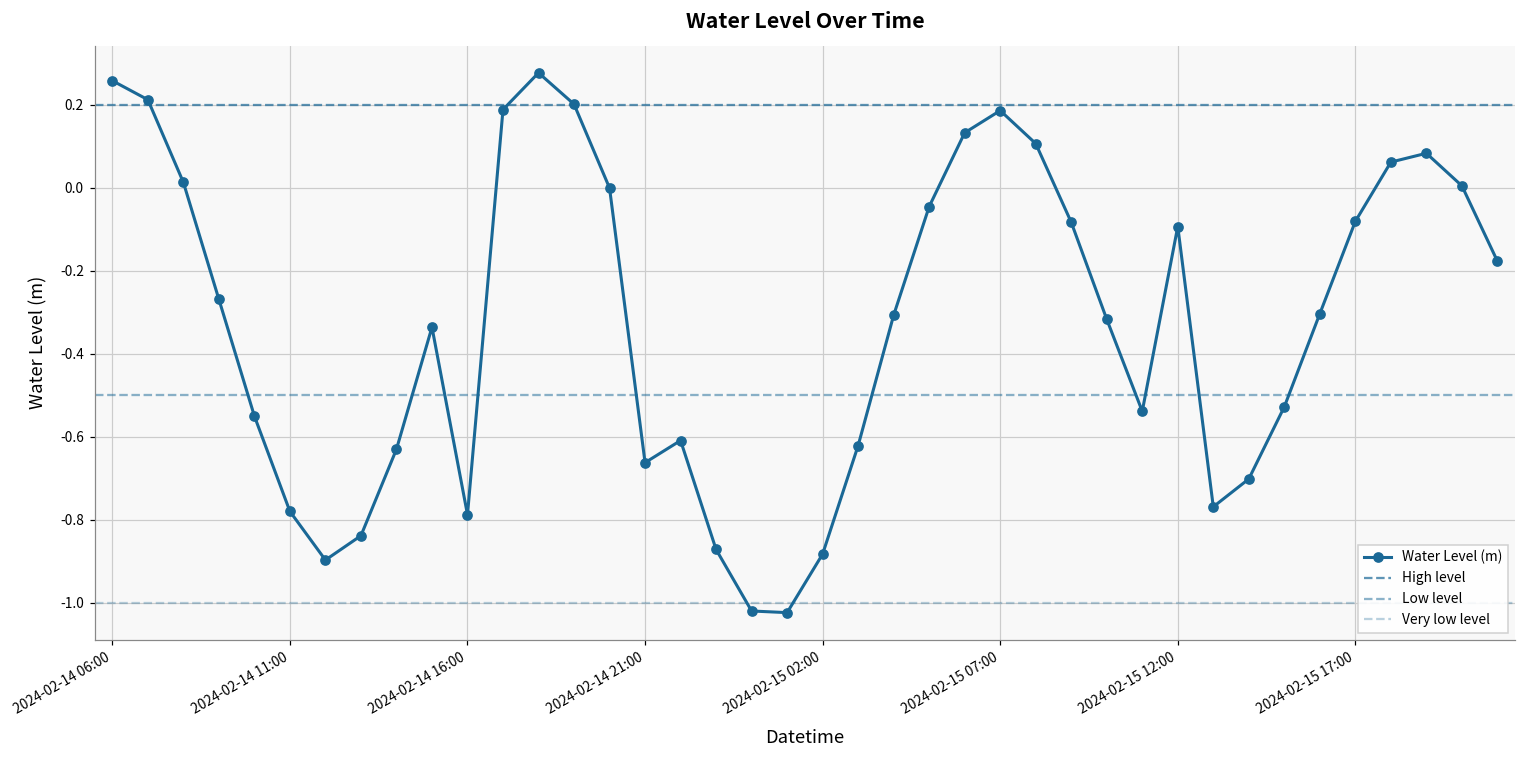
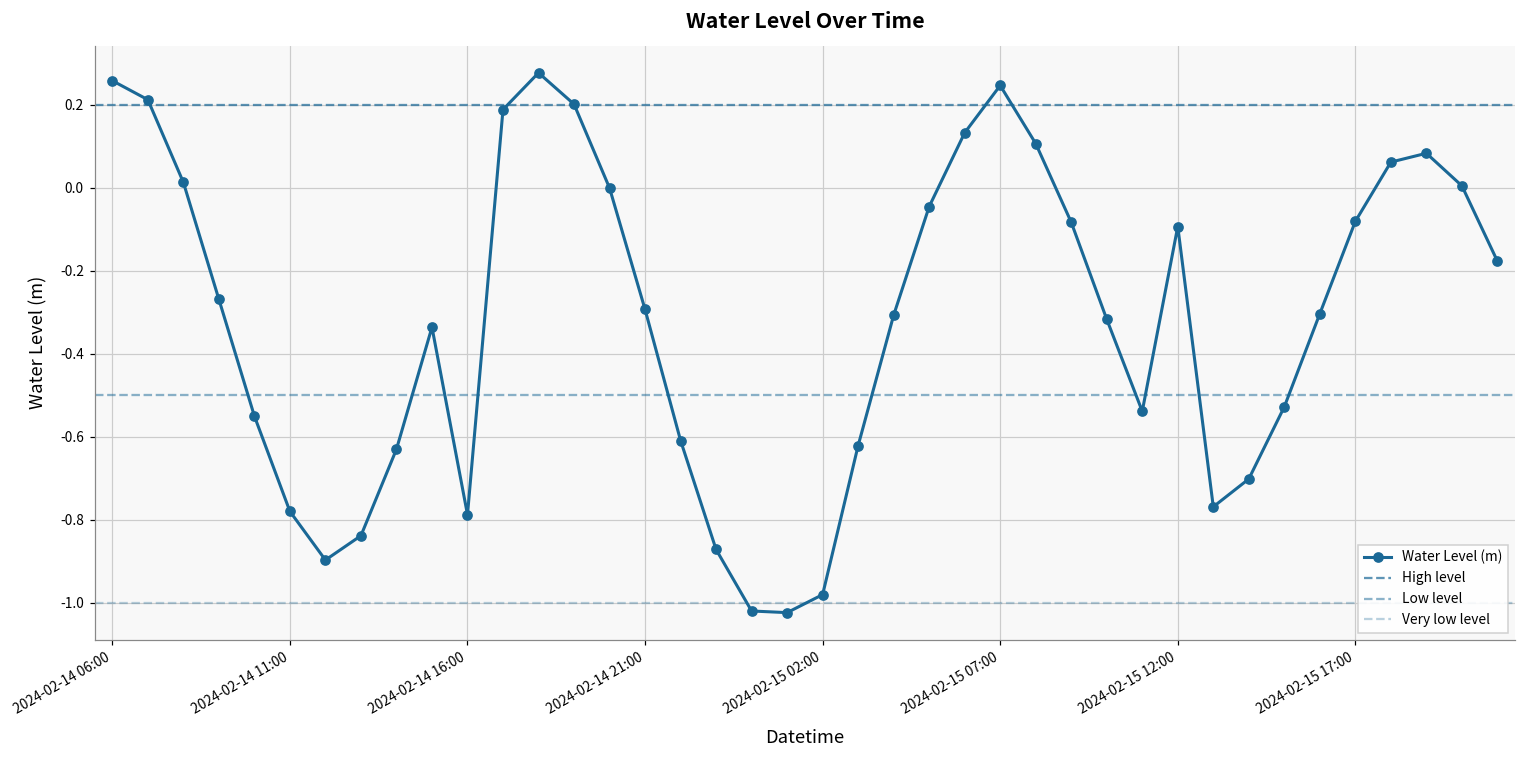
  {
    "2024-02-14 06:00": 0.26,
    "2024-02-14 11:00": -0.78,
    "2024-02-14 16:00": -0.79,
-   "2024-02-14 21:00": -0.66,
-   "2024-02-15 02:00": -0.88,
-   "2024-02-15 07:00": 0.19,
+   "2024-02-14 21:00": -0.29,
+   "2024-02-15 02:00": -0.98,
+   "2024-02-15 07:00": 0.25,
    "2024-02-15 12:00": -0.09,
    "2024-02-15 17:00": -0.08
  }
